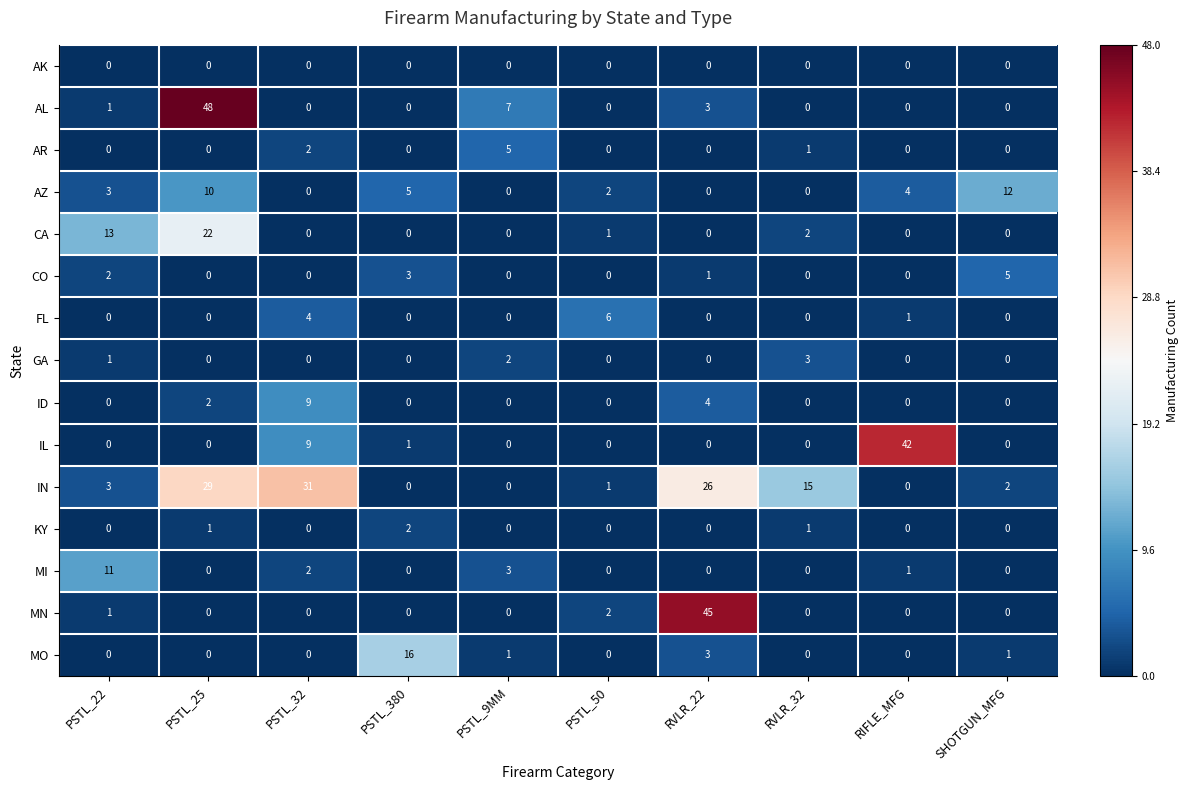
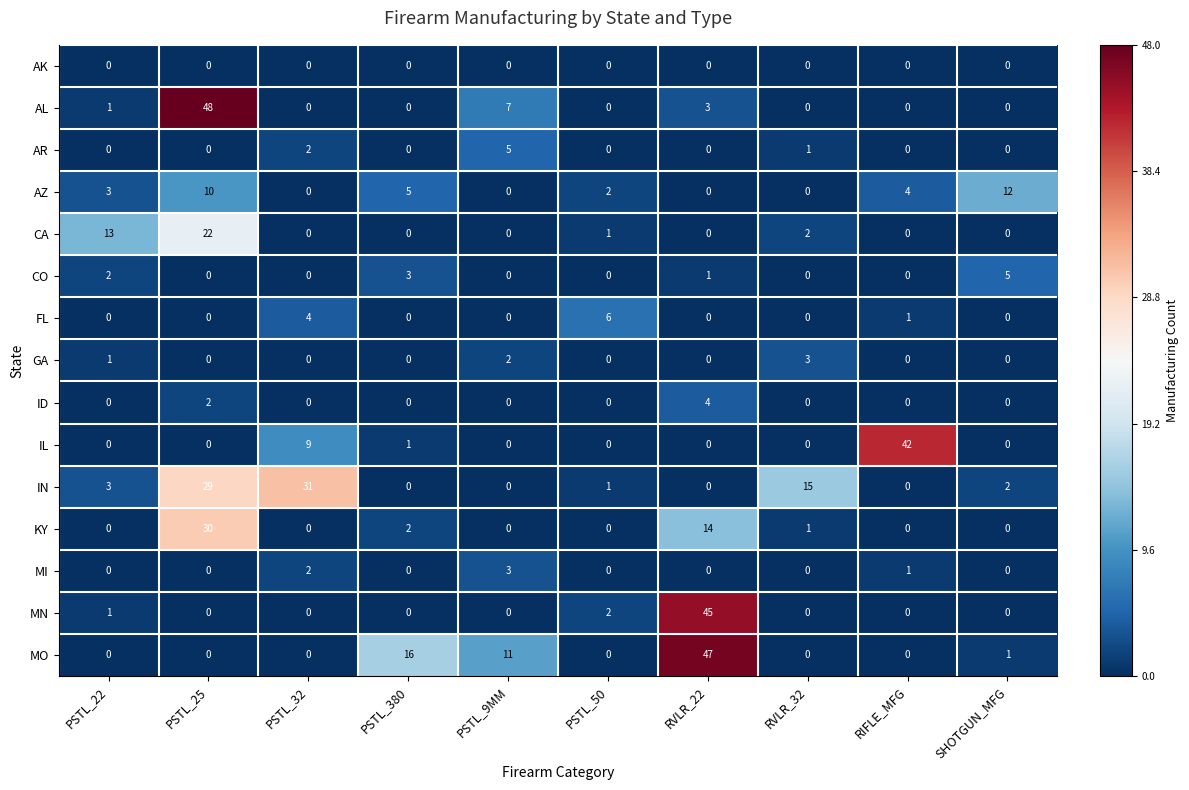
  {
    "AK": {
      "PSTL_22": 0,
      "PSTL_25": 0,
      "PSTL_32": 0,
      "PSTL_380": 0,
      "PSTL_9MM": 0,
      "PSTL_50": 0,
      "RVLR_22": 0,
      "RVLR_32": 0,
      "RIFLE_MFG": 0,
      "SHOTGUN_MFG": 0
    },
    "AL": {
      "PSTL_22": 1,
      "PSTL_25": 48,
      "PSTL_32": 0,
      "PSTL_380": 0,
      "PSTL_9MM": 7,
      "PSTL_50": 0,
      "RVLR_22": 3,
      "RVLR_32": 0,
      "RIFLE_MFG": 0,
      "SHOTGUN_MFG": 0
    },
    "AR": {
      "PSTL_22": 0,
      "PSTL_25": 0,
      "PSTL_32": 2,
      "PSTL_380": 0,
      "PSTL_9MM": 5,
      "PSTL_50": 0,
      "RVLR_22": 0,
      "RVLR_32": 1,
      "RIFLE_MFG": 0,
      "SHOTGUN_MFG": 0
    },
    "AZ": {
      "PSTL_22": 3,
      "PSTL_25": 10,
      "PSTL_32": 0,
      "PSTL_380": 5,
      "PSTL_9MM": 0,
      "PSTL_50": 2,
      "RVLR_22": 0,
      "RVLR_32": 0,
      "RIFLE_MFG": 4,
      "SHOTGUN_MFG": 12
    },
    "CA": {
      "PSTL_22": 13,
      "PSTL_25": 22,
      "PSTL_32": 0,
      "PSTL_380": 0,
      "PSTL_9MM": 0,
      "PSTL_50": 1,
      "RVLR_22": 0,
      "RVLR_32": 2,
      "RIFLE_MFG": 0,
      "SHOTGUN_MFG": 0
    },
    "CO": {
      "PSTL_22": 2,
      "PSTL_25": 0,
      "PSTL_32": 0,
      "PSTL_380": 3,
      "PSTL_9MM": 0,
      "PSTL_50": 0,
      "RVLR_22": 1,
      "RVLR_32": 0,
      "RIFLE_MFG": 0,
      "SHOTGUN_MFG": 5
    },
    "FL": {
      "PSTL_22": 0,
      "PSTL_25": 0,
      "PSTL_32": 4,
      "PSTL_380": 0,
      "PSTL_9MM": 0,
      "PSTL_50": 6,
      "RVLR_22": 0,
      "RVLR_32": 0,
      "RIFLE_MFG": 1,
      "SHOTGUN_MFG": 0
    },
    "GA": {
      "PSTL_22": 1,
      "PSTL_25": 0,
      "PSTL_32": 0,
      "PSTL_380": 0,
      "PSTL_9MM": 2,
      "PSTL_50": 0,
      "RVLR_22": 0,
      "RVLR_32": 3,
      "RIFLE_MFG": 0,
      "SHOTGUN_MFG": 0
    },
    "ID": {
      "PSTL_22": 0,
      "PSTL_25": 2,
-     "PSTL_32": 9,
+     "PSTL_32": 0,
      "PSTL_380": 0,
      "PSTL_9MM": 0,
      "PSTL_50": 0,
      "RVLR_22": 4,
      "RVLR_32": 0,
      "RIFLE_MFG": 0,
      "SHOTGUN_MFG": 0
    },
    "IL": {
      "PSTL_22": 0,
      "PSTL_25": 0,
      "PSTL_32": 9,
      "PSTL_380": 1,
      "PSTL_9MM": 0,
      "PSTL_50": 0,
      "RVLR_22": 0,
      "RVLR_32": 0,
      "RIFLE_MFG": 42,
      "SHOTGUN_MFG": 0
    },
    "IN": {
      "PSTL_22": 3,
      "PSTL_25": 29,
      "PSTL_32": 31,
      "PSTL_380": 0,
      "PSTL_9MM": 0,
      "PSTL_50": 1,
-     "RVLR_22": 26,
+     "RVLR_22": 0,
      "RVLR_32": 15,
      "RIFLE_MFG": 0,
      "SHOTGUN_MFG": 2
    },
    "KY": {
      "PSTL_22": 0,
-     "PSTL_25": 1,
+     "PSTL_25": 30,
      "PSTL_32": 0,
      "PSTL_380": 2,
      "PSTL_9MM": 0,
      "PSTL_50": 0,
-     "RVLR_22": 0,
+     "RVLR_22": 14,
      "RVLR_32": 1,
      "RIFLE_MFG": 0,
      "SHOTGUN_MFG": 0
    },
    "MI": {
-     "PSTL_22": 11,
+     "PSTL_22": 0,
      "PSTL_25": 0,
      "PSTL_32": 2,
      "PSTL_380": 0,
      "PSTL_9MM": 3,
      "PSTL_50": 0,
      "RVLR_22": 0,
      "RVLR_32": 0,
      "RIFLE_MFG": 1,
      "SHOTGUN_MFG": 0
    },
    "MN": {
      "PSTL_22": 1,
      "PSTL_25": 0,
      "PSTL_32": 0,
      "PSTL_380": 0,
      "PSTL_9MM": 0,
      "PSTL_50": 2,
      "RVLR_22": 45,
      "RVLR_32": 0,
      "RIFLE_MFG": 0,
      "SHOTGUN_MFG": 0
    },
    "MO": {
      "PSTL_22": 0,
      "PSTL_25": 0,
      "PSTL_32": 0,
      "PSTL_380": 16,
-     "PSTL_9MM": 1,
+     "PSTL_9MM": 11,
      "PSTL_50": 0,
-     "RVLR_22": 3,
+     "RVLR_22": 47,
      "RVLR_32": 0,
      "RIFLE_MFG": 0,
      "SHOTGUN_MFG": 1
    }
  }
